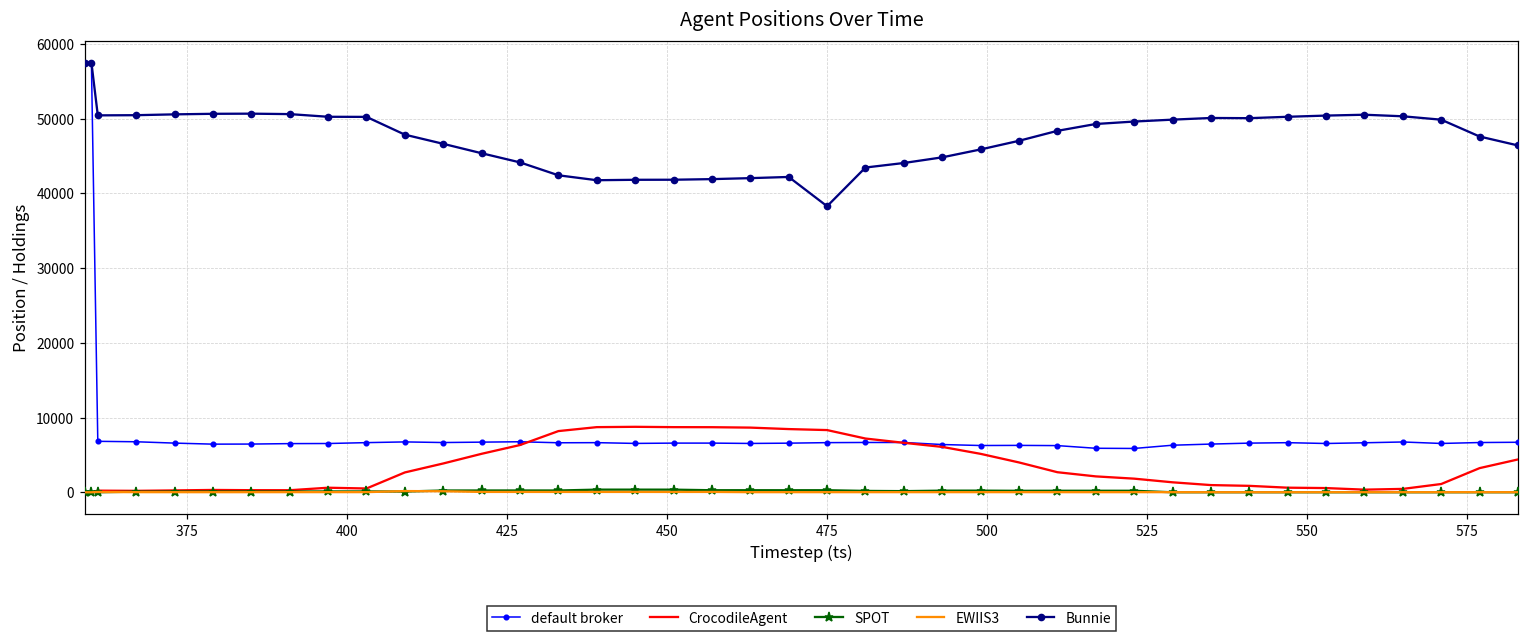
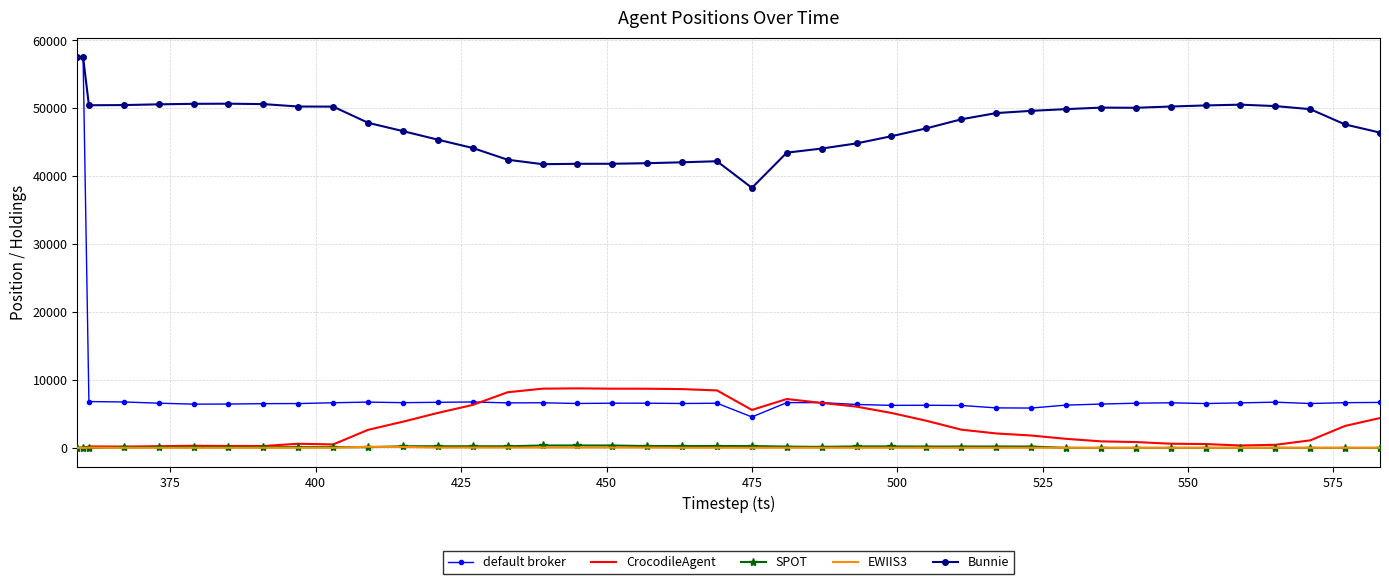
  {
    "default broker": {
-     "475": 7000
+     "475": 5000
    },
    "CrocodileAgent": {
-     "475": 8000
+     "475": 6000
    },
    "Bunnie": {
      "475": 38000
    }
  }
